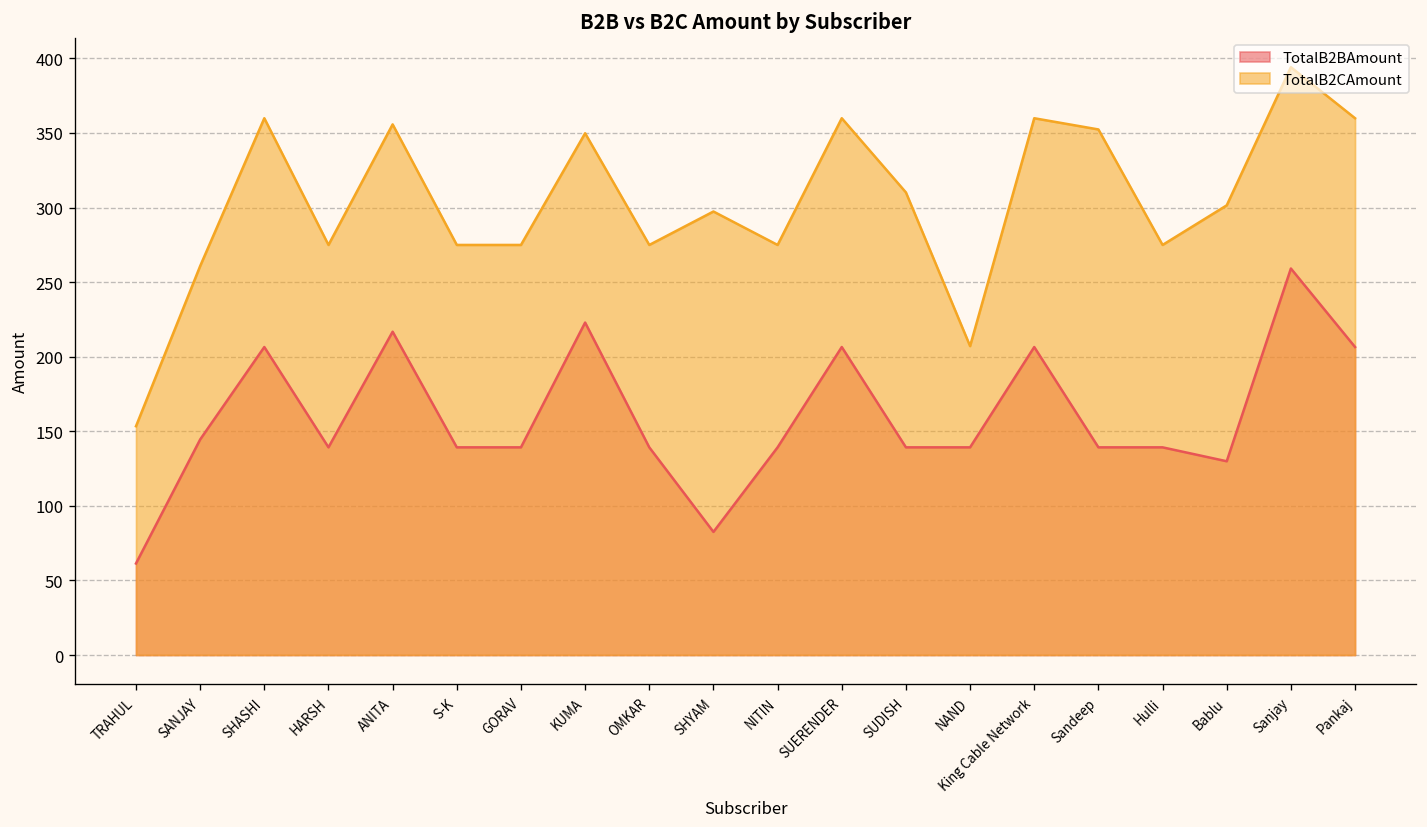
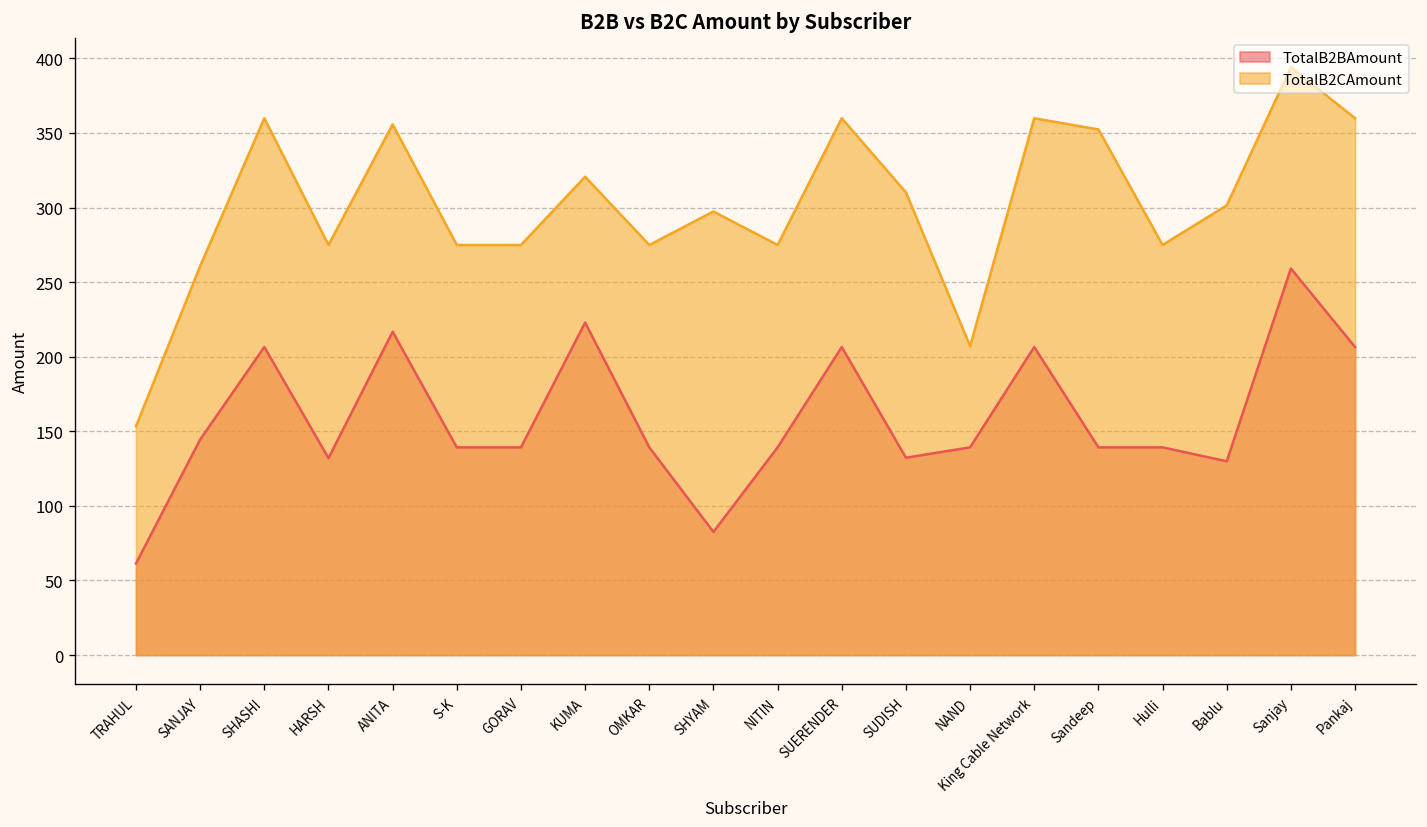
  {
    "TotalB2BAmount": {
      "TRAHUL": 61,
      "SANJAY": 145,
      "SHASHI": 207,
-     "HARSH": 139,
+     "HARSH": 132,
      "ANITA": 217,
      "S-K": 139,
      "GORAV": 139,
      "KUMA": 223,
      "OMKAR": 139,
      "SHYAM": 83,
      "NITIN": 139,
      "SUERENDER": 207,
-     "SUDISH": 139,
+     "SUDISH": 132,
      "NAND": 139,
      "King Cable Network": 207,
      "Sandeep": 139,
      "Hulli": 139,
      "Bablu": 130,
      "Sanjay": 259,
      "Pankaj": 207
    },
    "TotalB2CAmount": {
      "TRAHUL": 153,
      "SANJAY": 261,
      "SHASHI": 360,
      "HARSH": 275,
      "ANITA": 356,
      "S-K": 275,
      "GORAV": 275,
-     "KUMA": 350,
+     "KUMA": 321,
      "OMKAR": 275,
      "SHYAM": 297,
      "NITIN": 275,
      "SUERENDER": 360,
      "SUDISH": 310,
      "NAND": 207,
      "King Cable Network": 360,
      "Sandeep": 352,
      "Hulli": 275,
      "Bablu": 302,
      "Pankaj": 360
    }
  }
